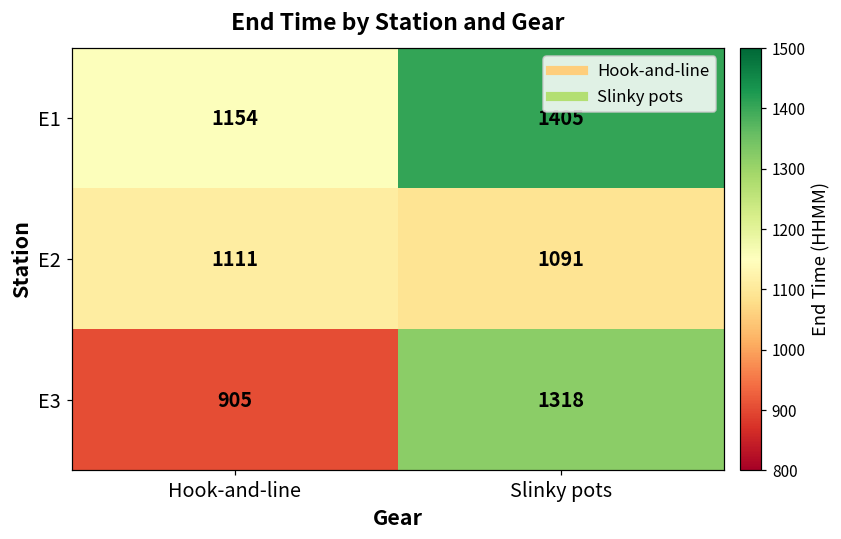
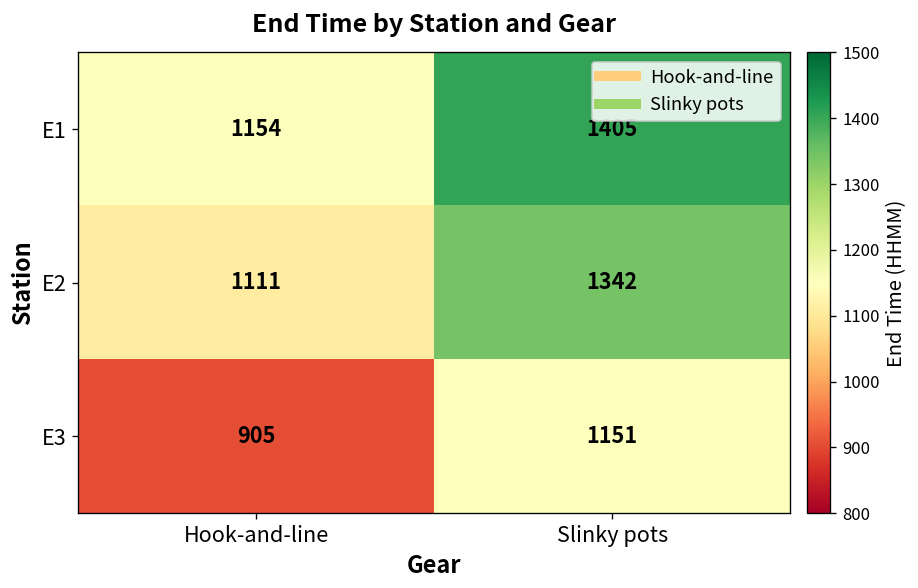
  {
    "E1": {
      "Hook-and-line": 1154
    },
    "E2": {
      "Hook-and-line": 1111,
-     "Slinky pots": 1091
+     "Slinky pots": 1342
    },
    "E3": {
      "Hook-and-line": 905,
-     "Slinky pots": 1318
+     "Slinky pots": 1151
    }
  }
